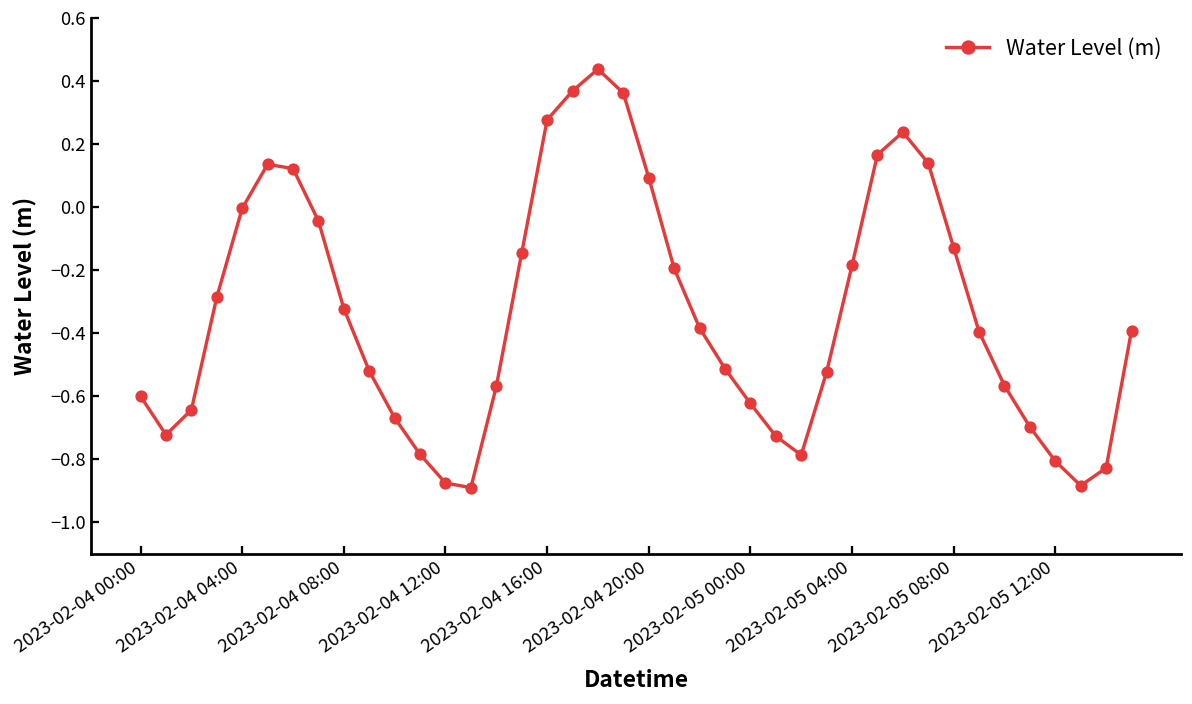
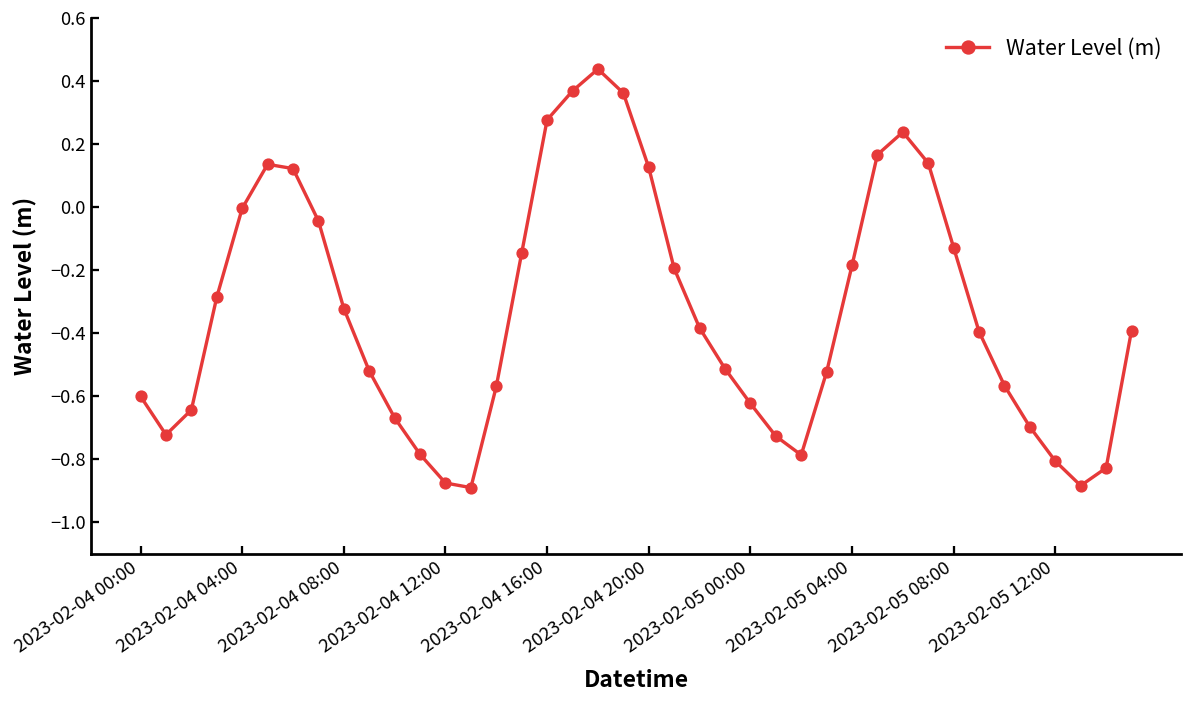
  {
    "2023-02-04 00:00": -0.60,
    "2023-02-04 04:00": 0.00,
    "2023-02-04 08:00": -0.32,
    "2023-02-04 12:00": -0.88,
    "2023-02-04 16:00": 0.28,
-   "2023-02-04 20:00": 0.09,
+   "2023-02-04 20:00": 0.13,
    "2023-02-05 00:00": -0.62,
    "2023-02-05 04:00": -0.18,
    "2023-02-05 08:00": -0.13,
    "2023-02-05 12:00": -0.81
  }
